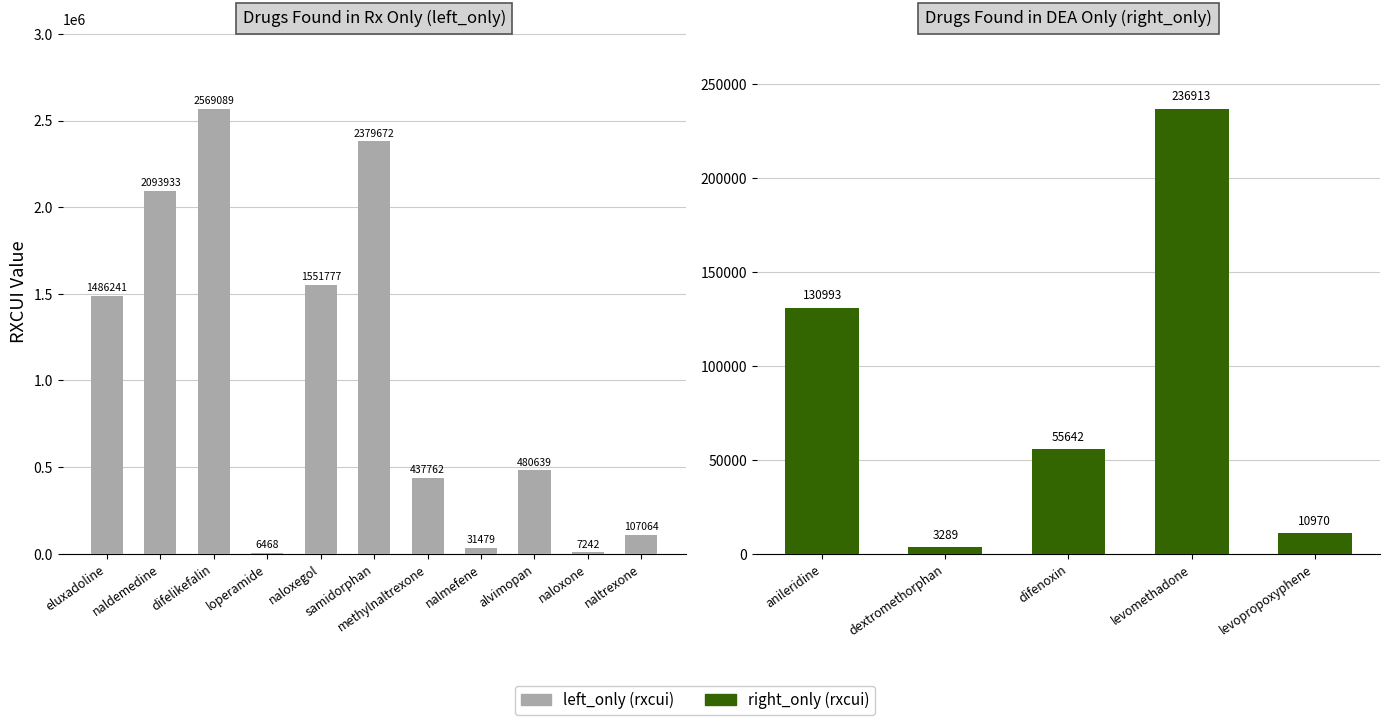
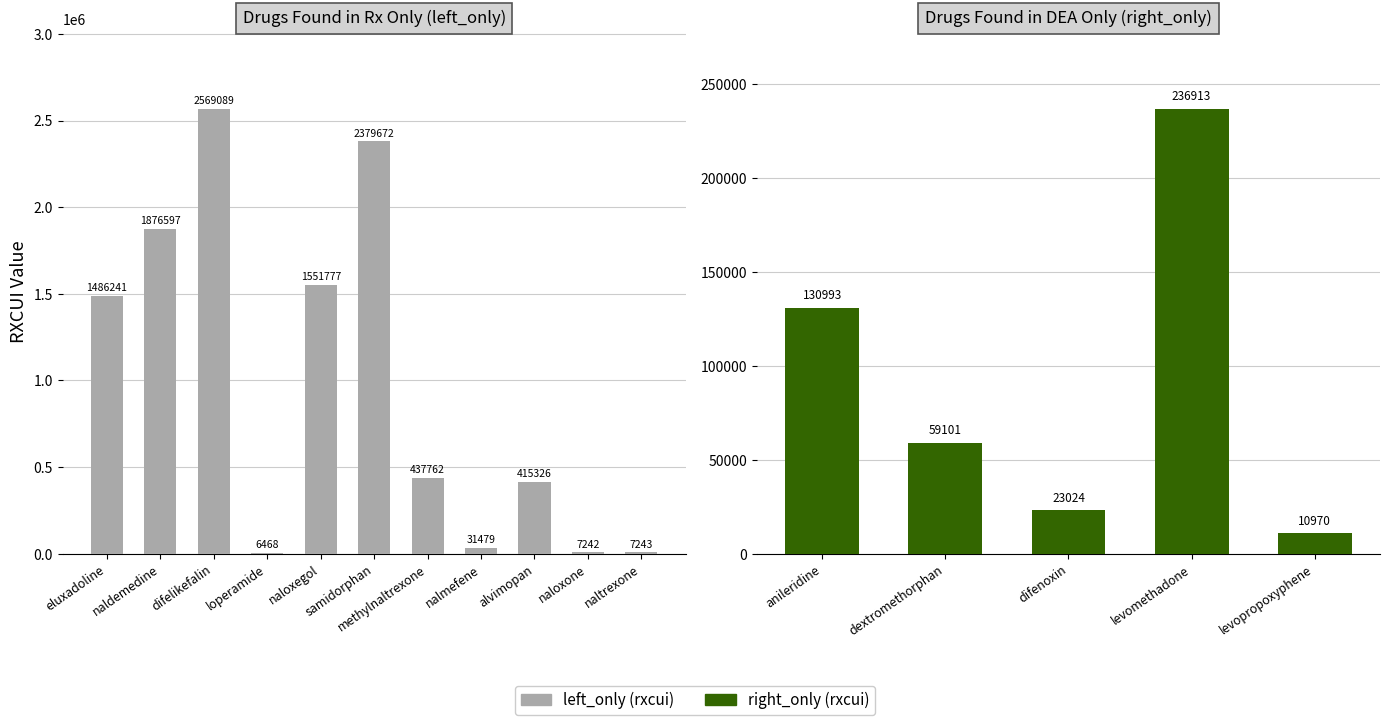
  {
    "Drugs Found in Rx Only (left_only)": {
      "eluxadoline": 1486241,
-     "naldemedine": 2093933,
+     "naldemedine": 1876597,
      "difelikefalin": 2569089,
      "loperamide": 6468,
      "naloxegol": 1551777,
      "samidorphan": 2379672,
      "methylnaltrexone": 437762,
      "nalmefene": 31479,
-     "alvimopan": 480639,
+     "alvimopan": 415326,
      "naloxone": 7242,
-     "naltrexone": 107064
+     "naltrexone": 7243
    },
    "Drugs Found in DEA Only (right_only)": {
      "anileridine": 130993,
-     "dextromethorphan": 3289,
-     "difenoxin": 55642,
+     "dextromethorphan": 59101,
+     "difenoxin": 23024,
      "levomethadone": 236913,
      "levopropoxyphene": 10970
    }
  }
